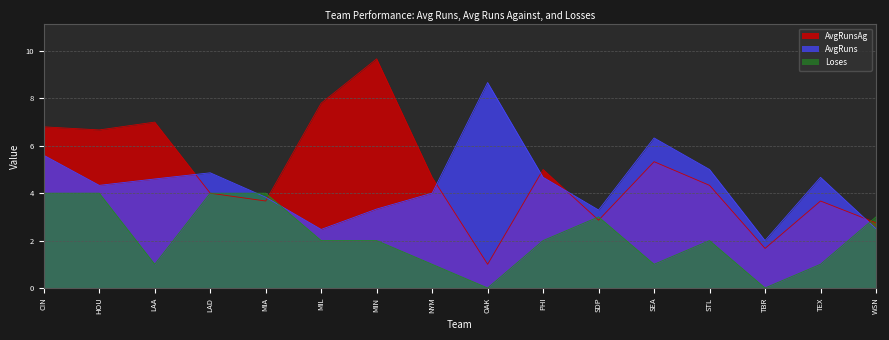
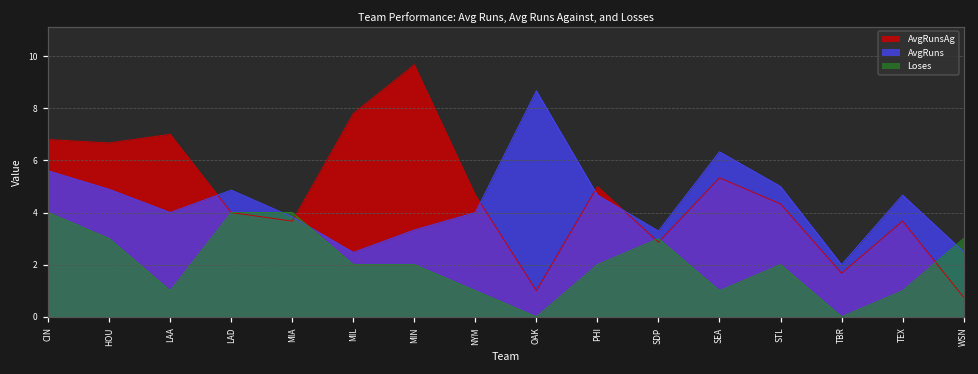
  {
    "AvgRunsAg": {
      "CIN": 6.8,
      "HOU": 6.7,
      "LAA": 7.0,
      "MIA": 3.7,
      "MIL": 7.8,
      "MIN": 9.7,
      "NYM": 4.7,
      "OAK": 1.0,
      "PHI": 5.0,
      "SDP": 2.9,
      "SEA": 5.3,
      "STL": 4.3,
      "TBR": 1.7,
      "TEX": 3.7,
-     "WSN": 2.8
+     "WSN": 0.8
    },
    "AvgRuns": {
      "CIN": 5.6,
-     "HOU": 4.3,
-     "LAA": 4.6,
+     "HOU": 4.9,
+     "LAA": 4.0,
      "LAD": 4.9,
      "MIA": 3.8,
      "MIL": 2.5,
      "MIN": 3.3,
      "NYM": 4.0,
      "OAK": 8.7,
      "PHI": 4.7,
      "SDP": 3.3,
      "SEA": 6.3,
      "STL": 5.0,
      "TBR": 2.0,
      "TEX": 4.7,
      "WSN": 2.5
    },
    "Loses": {
      "CIN": 4,
-     "HOU": 4,
+     "HOU": 3,
      "LAA": 1,
      "MIA": 4,
      "MIL": 2,
      "MIN": 2,
      "NYM": 1,
      "OAK": 0,
      "PHI": 2,
      "SDP": 3,
      "SEA": 1,
      "STL": 2,
      "TBR": 0,
      "TEX": 1,
      "WSN": 3
    }
  }
